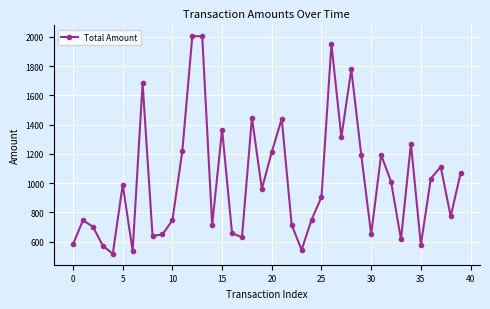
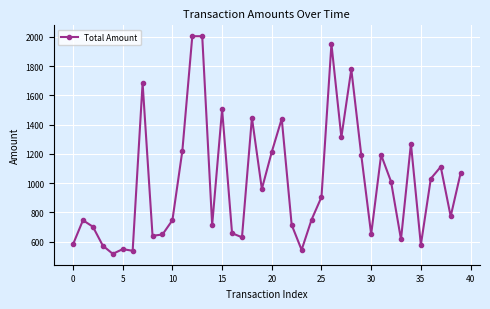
  {
    "0": 580,
-   "5": 990,
+   "5": 550,
    "10": 750,
-   "15": 1370,
+   "15": 1500,
    "20": 1210,
    "25": 910,
    "30": 650,
    "35": 580
  }
